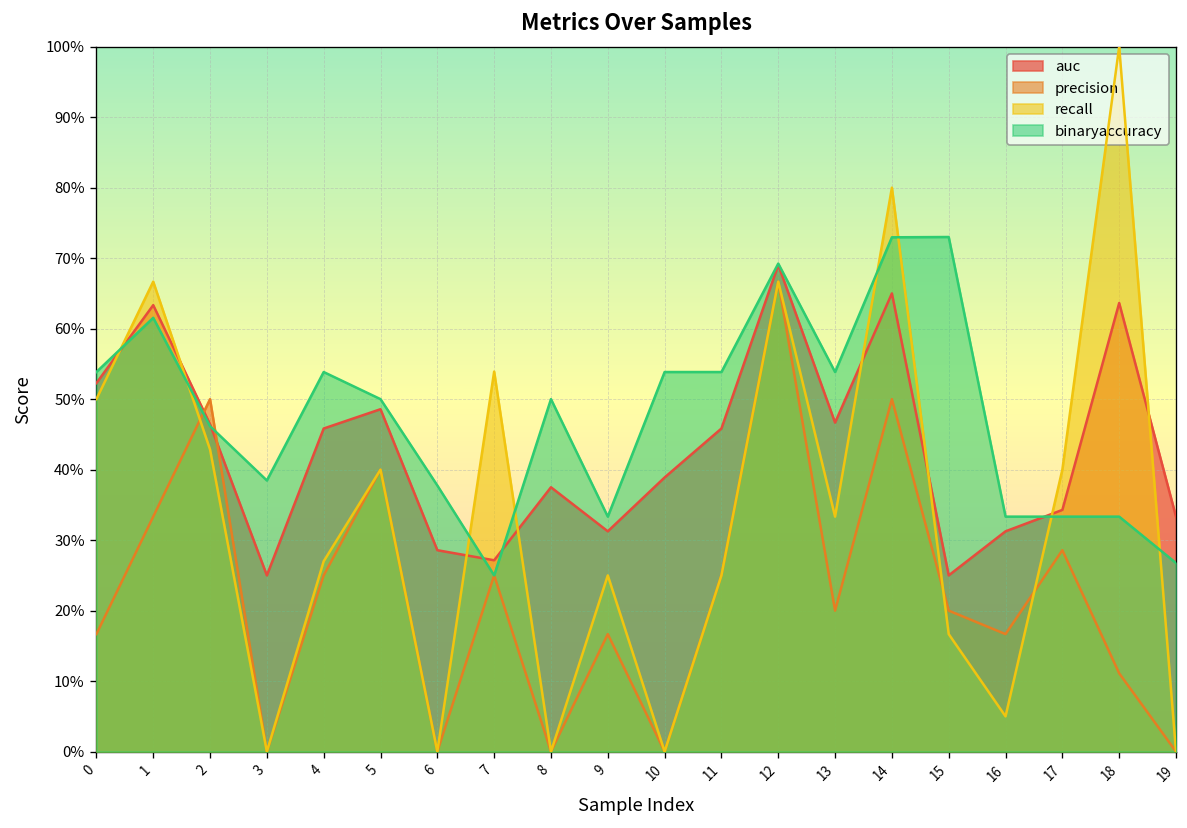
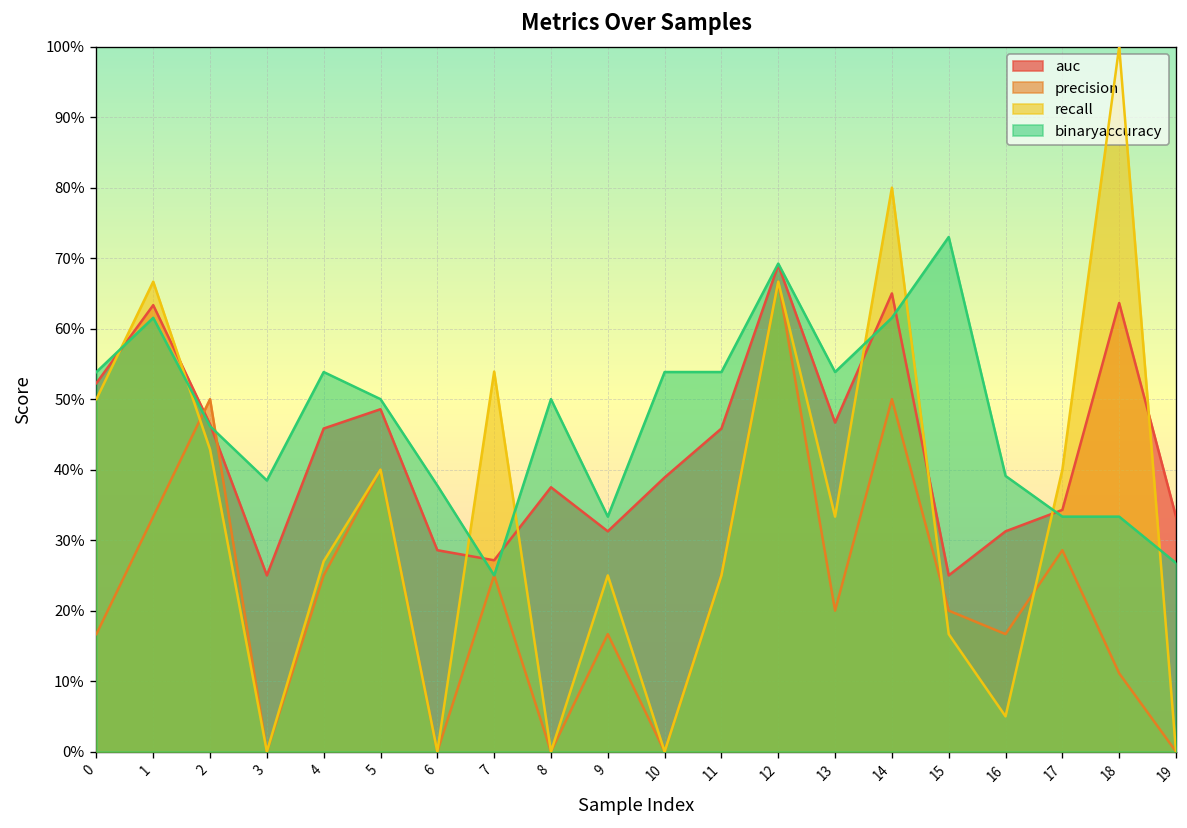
  {
    "recall": {
      "0": "50%",
      "1": "67%",
      "2": "43%",
      "4": "27%",
      "7": "54%",
      "9": "25%",
      "13": "33%",
      "14": "80%",
      "15": "17%",
      "16": "5%",
      "17": "40%",
      "18": "100%"
    },
    "binaryaccuracy": {
      "0": "54%",
      "1": "62%",
      "3": "38%",
      "4": "54%",
      "5": "50%",
      "6": "38%",
      "8": "50%",
      "9": "33%",
      "10": "54%",
      "11": "54%",
      "13": "54%",
-     "14": "73%",
+     "14": "62%",
      "15": "73%",
-     "16": "33%",
+     "16": "39%",
      "17": "33%",
      "18": "33%",
      "19": "27%"
    }
  }
